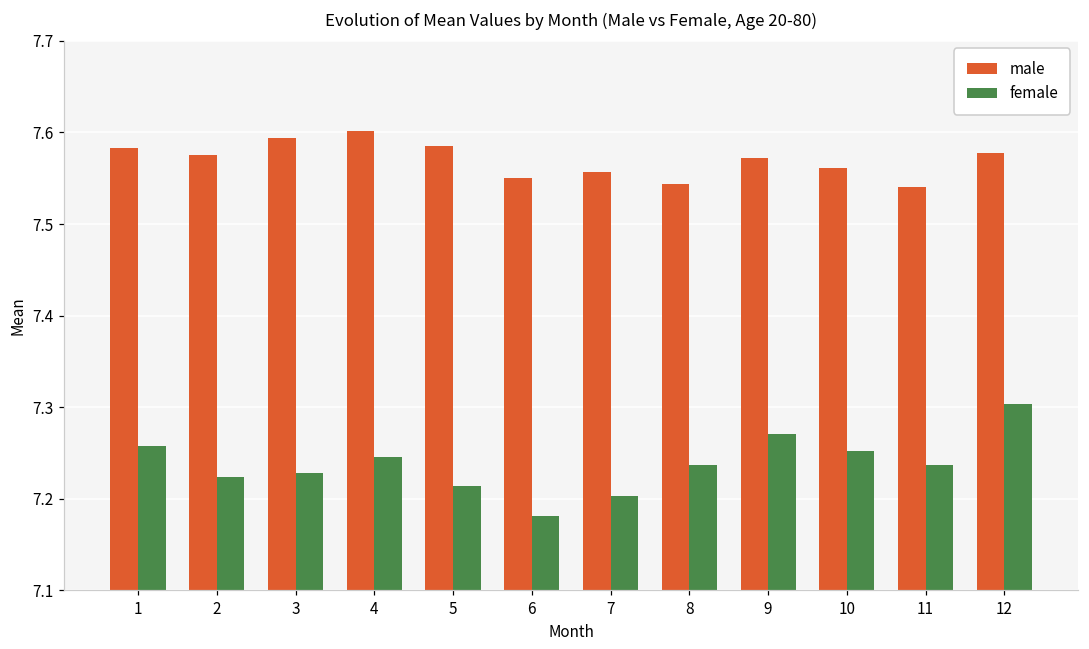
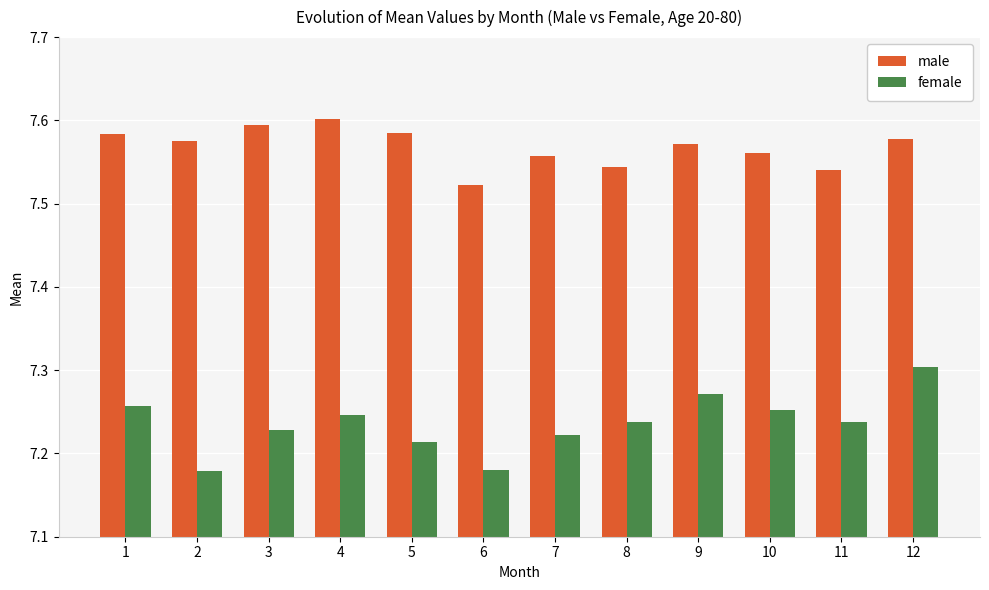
  {
    "male": {
      "1": 7.58,
      "2": 7.58,
      "3": 7.59,
      "4": 7.60,
      "5": 7.58,
-     "6": 7.55,
+     "6": 7.52,
      "7": 7.56,
      "8": 7.54,
      "9": 7.57,
      "10": 7.56,
      "11": 7.54,
      "12": 7.58
    },
    "female": {
      "1": 7.26,
-     "2": 7.22,
+     "2": 7.18,
      "3": 7.23,
      "4": 7.25,
      "5": 7.21,
      "6": 7.18,
-     "7": 7.20,
+     "7": 7.22,
      "8": 7.24,
      "9": 7.27,
      "10": 7.25,
      "11": 7.24,
      "12": 7.30
    }
  }
